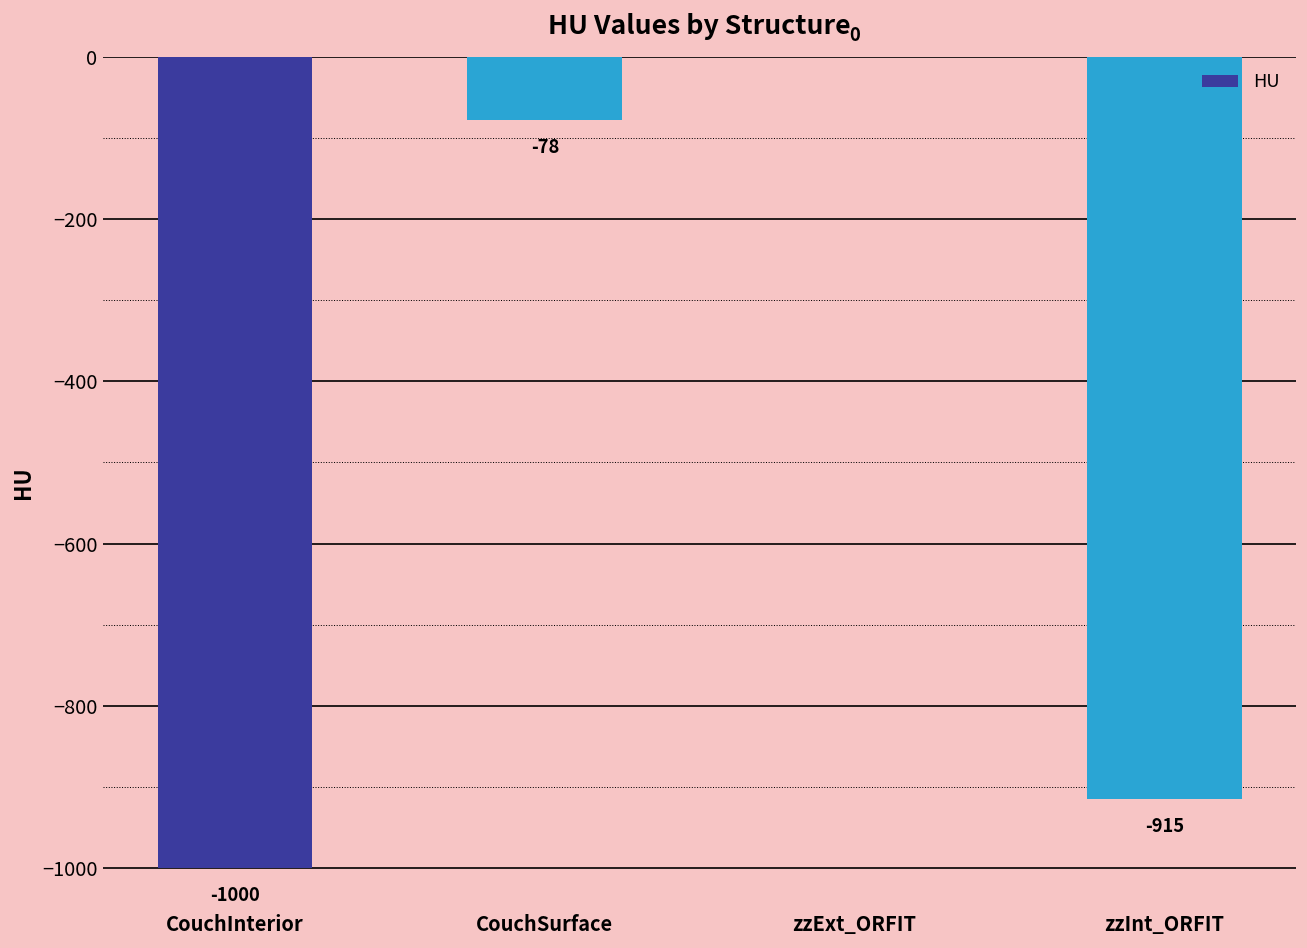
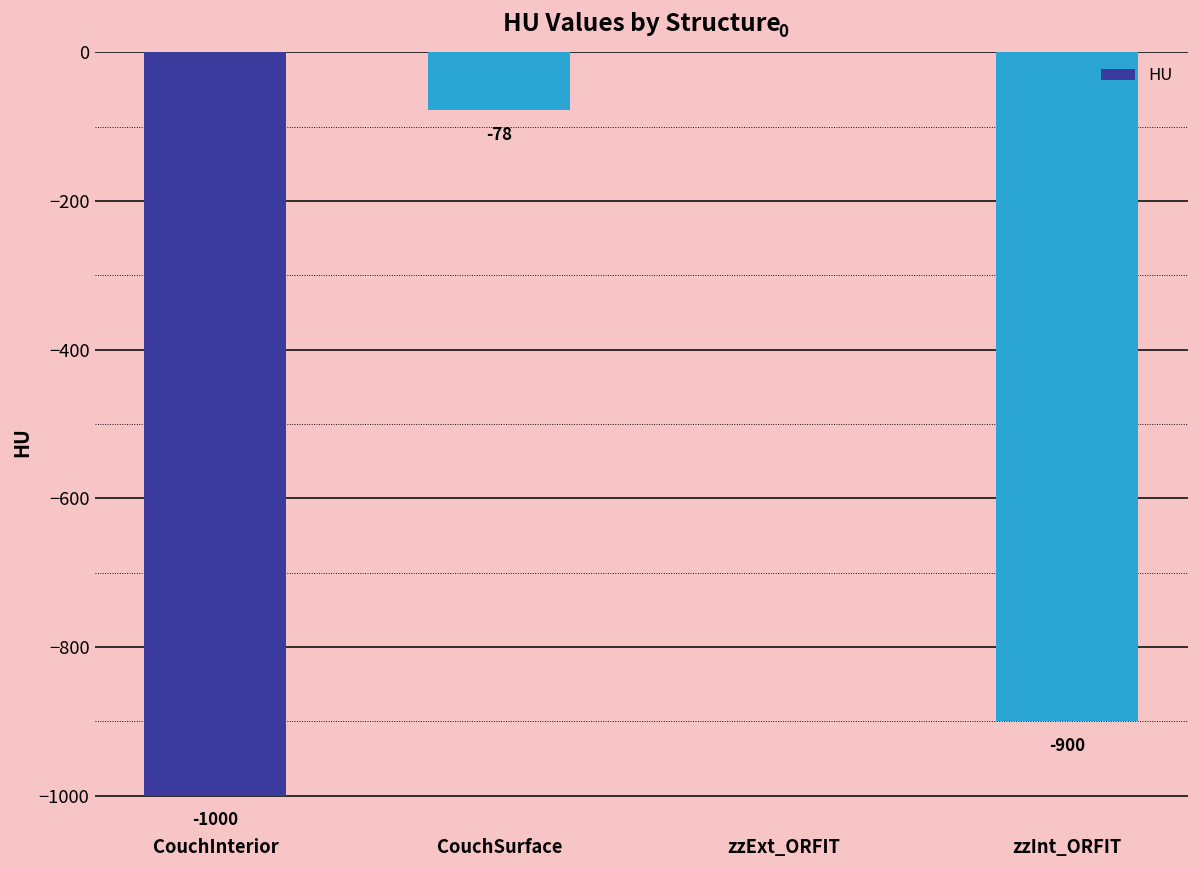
  {
    "CouchInterior": -1000,
    "CouchSurface": -78,
    "zzExt_ORFIT": 0,
-   "zzInt_ORFIT": -915
+   "zzInt_ORFIT": -900
  }
